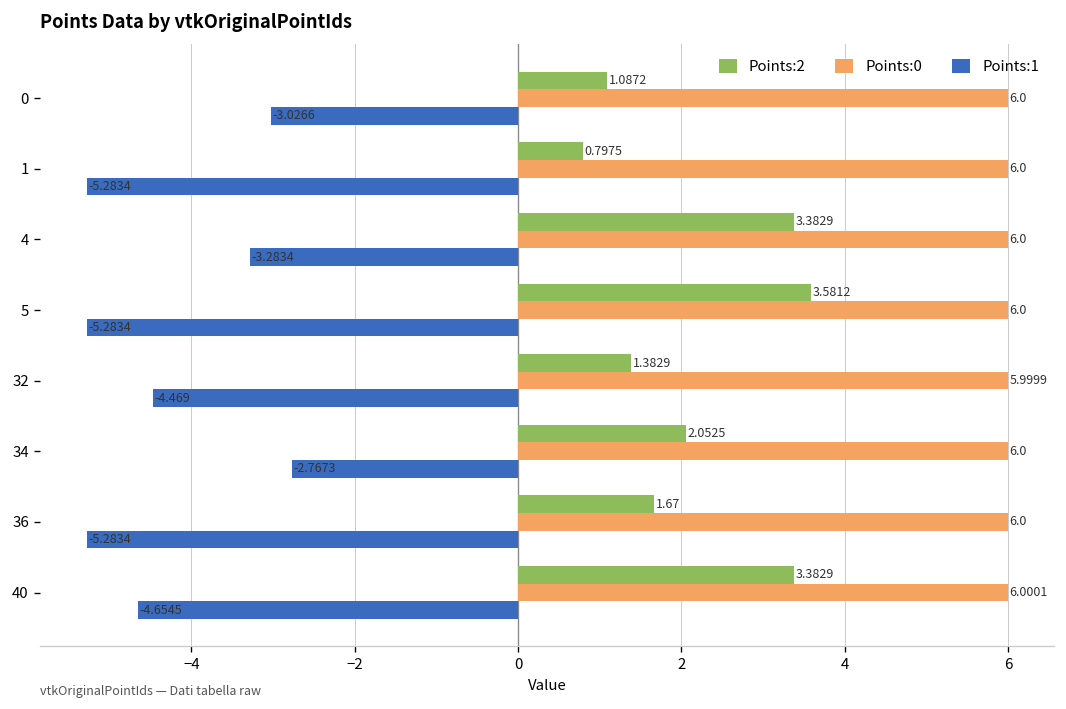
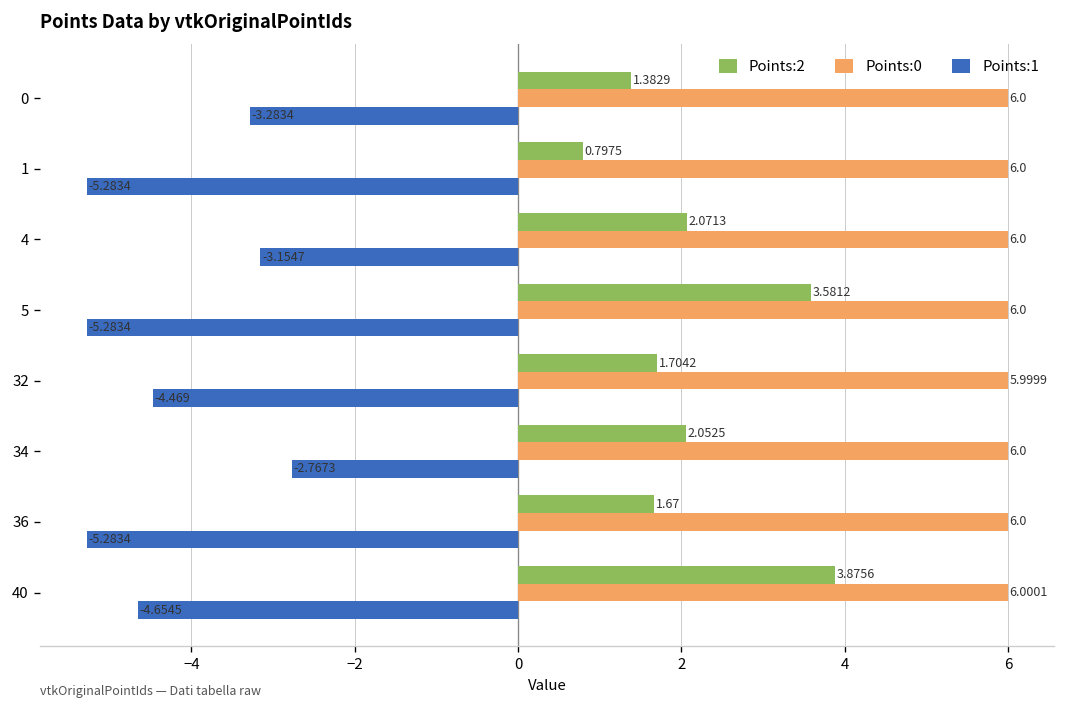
  {
    "Points:2": {
-     "0": 1.0872,
+     "0": 1.3829,
      "1": 0.7975,
-     "4": 3.3829,
+     "4": 2.0713,
      "5": 3.5812,
-     "32": 1.3829,
+     "32": 1.7042,
      "34": 2.0525,
      "36": 1.67,
-     "40": 3.3829
+     "40": 3.8756
    },
    "Points:0": {
      "0": 6.0,
      "1": 6.0,
      "4": 6.0,
      "5": 6.0,
      "32": 5.9999,
      "34": 6.0,
      "36": 6.0,
      "40": 6.0001
    },
    "Points:1": {
-     "0": -3.0266,
+     "0": -3.2834,
      "1": -5.2834,
-     "4": -3.2834,
+     "4": -3.1547,
      "5": -5.2834,
      "32": -4.469,
      "34": -2.7673,
      "36": -5.2834,
      "40": -4.6545
    }
  }
